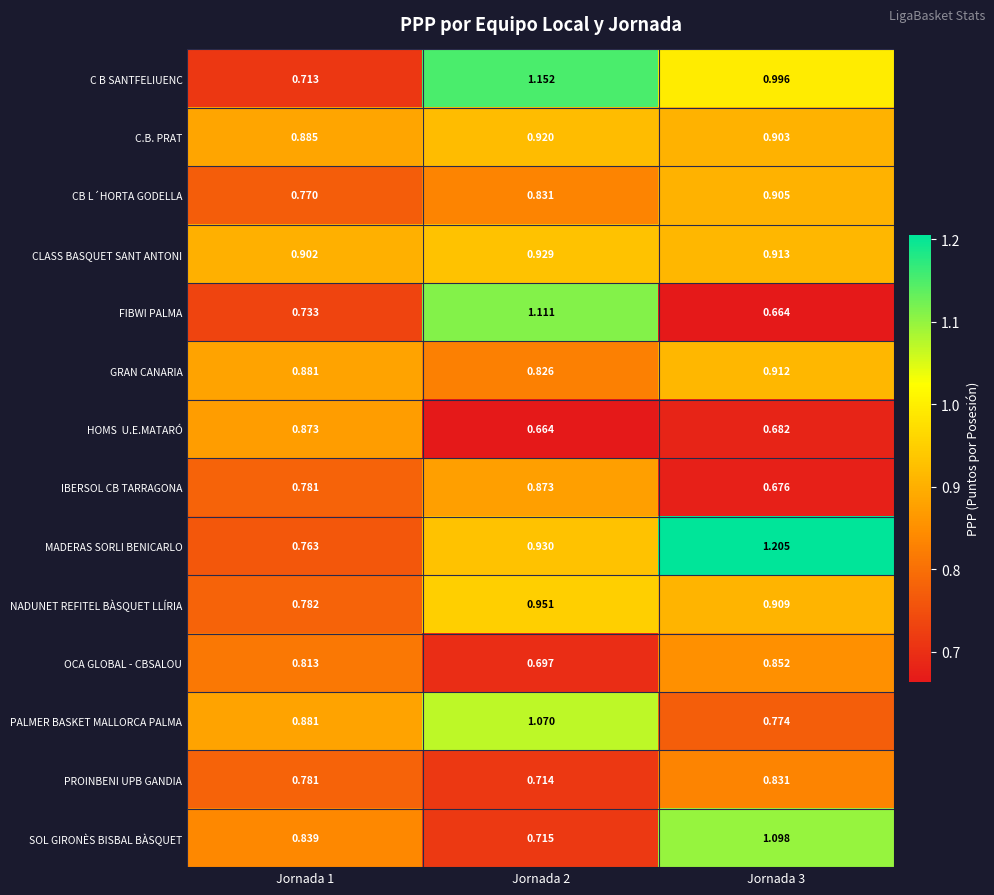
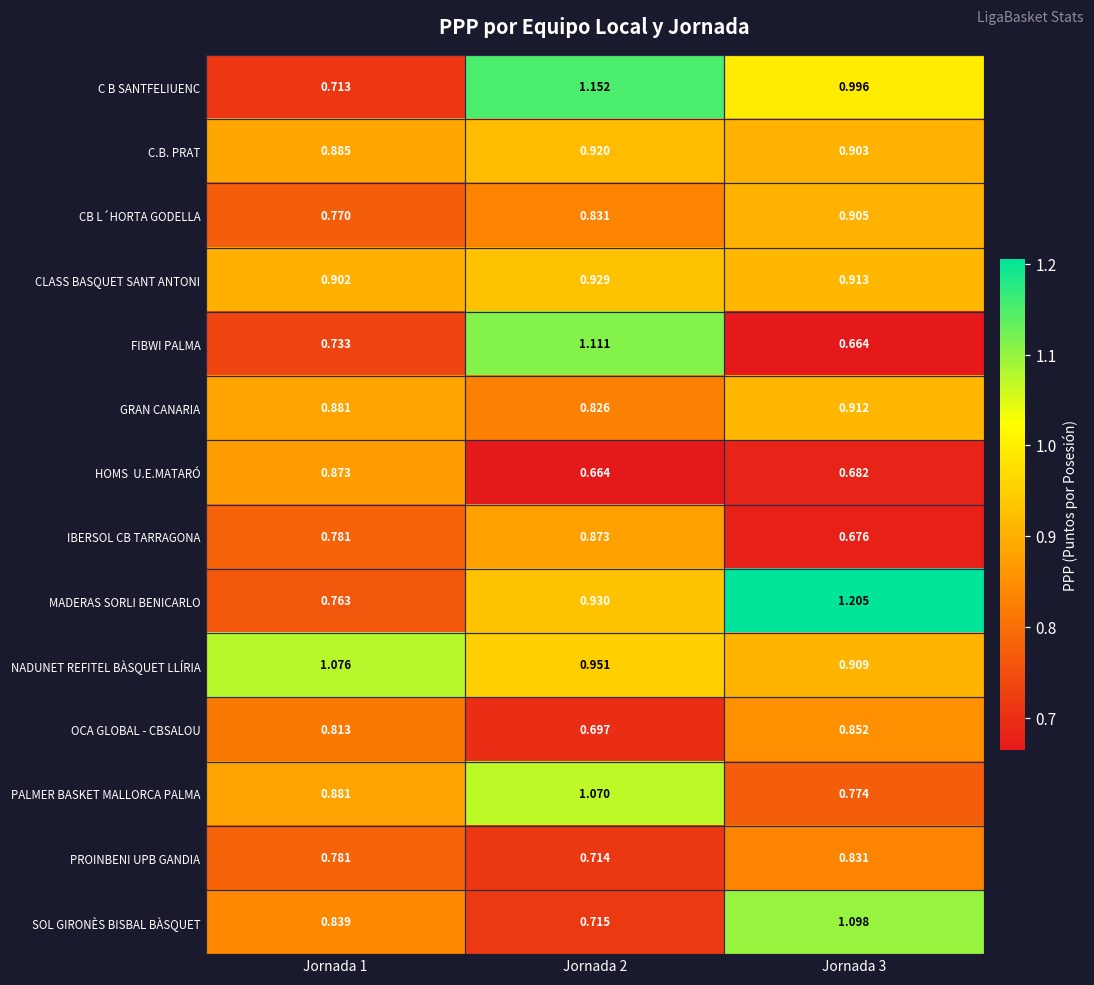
  {
    "C B SANTFELIUENC": {
      "Jornada 1": 0.713,
      "Jornada 2": 1.152,
      "Jornada 3": 0.996
    },
    "C.B. PRAT": {
      "Jornada 1": 0.885,
      "Jornada 2": 0.920,
      "Jornada 3": 0.903
    },
    "CB L´HORTA GODELLA": {
      "Jornada 1": 0.770,
      "Jornada 2": 0.831,
      "Jornada 3": 0.905
    },
    "CLASS BASQUET SANT ANTONI": {
      "Jornada 1": 0.902,
      "Jornada 2": 0.929,
      "Jornada 3": 0.913
    },
    "FIBWI PALMA": {
      "Jornada 1": 0.733,
      "Jornada 2": 1.111,
      "Jornada 3": 0.664
    },
    "GRAN CANARIA": {
      "Jornada 1": 0.881,
      "Jornada 2": 0.826,
      "Jornada 3": 0.912
    },
    "HOMS U.E.MATARÓ": {
      "Jornada 1": 0.873,
      "Jornada 2": 0.664,
      "Jornada 3": 0.682
    },
    "IBERSOL CB TARRAGONA": {
      "Jornada 1": 0.781,
      "Jornada 2": 0.873,
      "Jornada 3": 0.676
    },
    "MADERAS SORLI BENICARLO": {
      "Jornada 1": 0.763,
      "Jornada 2": 0.930,
      "Jornada 3": 1.205
    },
    "NADUNET REFITEL BÀSQUET LLÍRIA": {
-     "Jornada 1": 0.782,
+     "Jornada 1": 1.076,
      "Jornada 2": 0.951,
      "Jornada 3": 0.909
    },
    "OCA GLOBAL - CBSALOU": {
      "Jornada 1": 0.813,
      "Jornada 2": 0.697,
      "Jornada 3": 0.852
    },
    "PALMER BASKET MALLORCA PALMA": {
      "Jornada 1": 0.881,
      "Jornada 2": 1.070,
      "Jornada 3": 0.774
    },
    "PROINBENI UPB GANDIA": {
      "Jornada 1": 0.781,
      "Jornada 2": 0.714,
      "Jornada 3": 0.831
    },
    "SOL GIRONÈS BISBAL BÀSQUET": {
      "Jornada 1": 0.839,
      "Jornada 2": 0.715,
      "Jornada 3": 1.098
    }
  }
